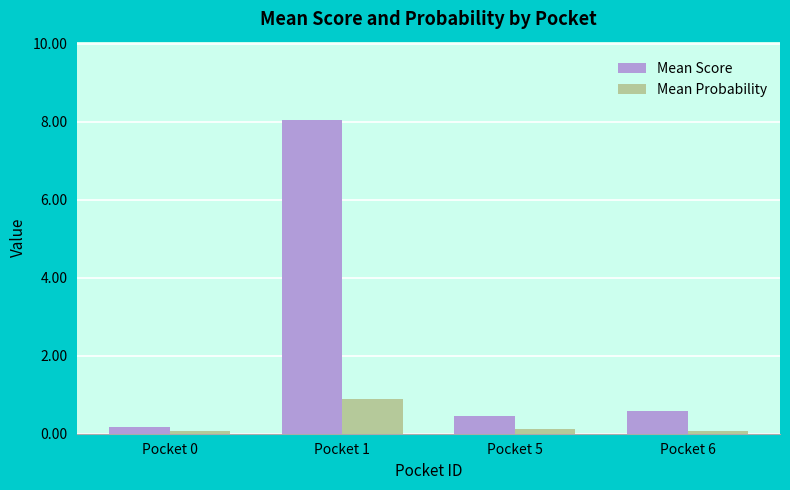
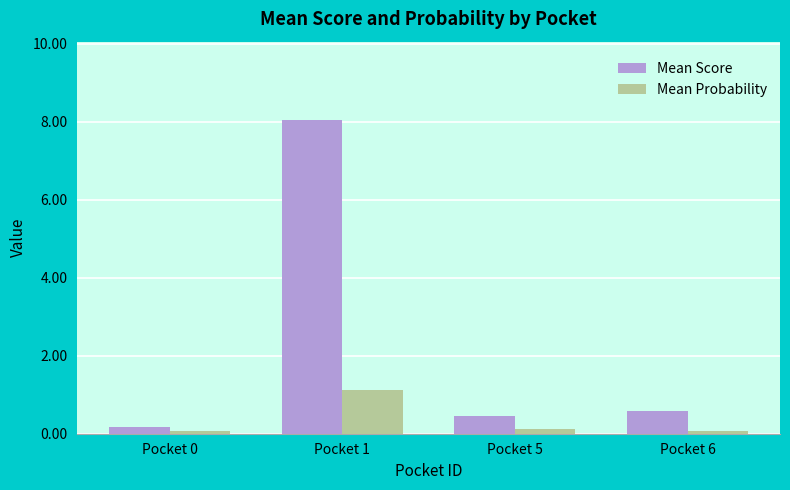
  {
    "Mean Score": {
      "Pocket 0": 0.2,
      "Pocket 1": 8.0,
      "Pocket 5": 0.4,
      "Pocket 6": 0.6
    },
    "Mean Probability": {
-     "Pocket 1": 0.9,
+     "Pocket 1": 1.1,
      "Pocket 5": 0.1
    }
  }
